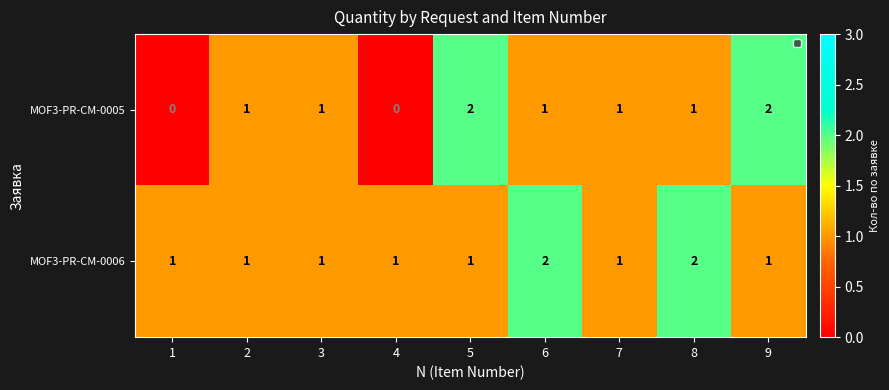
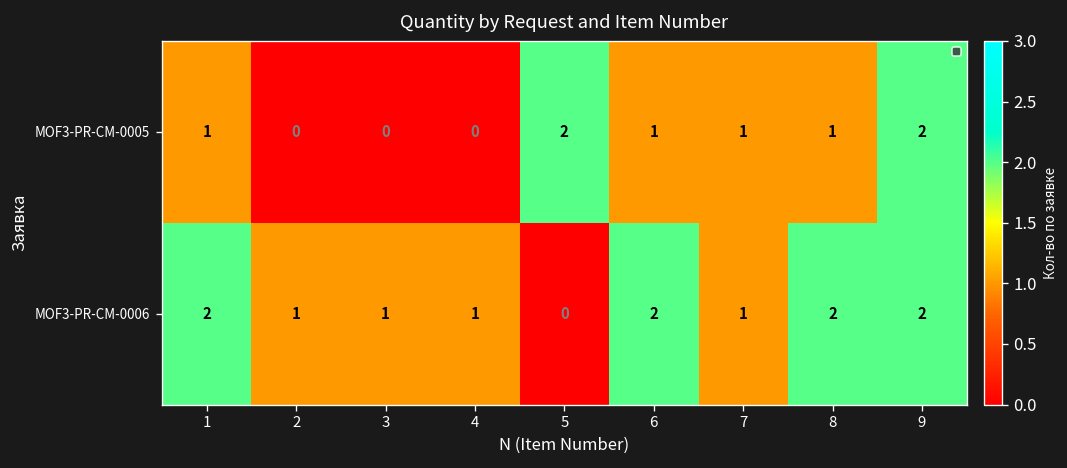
  {
    "MOF3-PR-CM-0005": {
-     "1": 0,
-     "2": 1,
-     "3": 1,
+     "1": 1,
+     "2": 0,
+     "3": 0,
      "4": 0,
      "5": 2,
      "6": 1,
      "7": 1,
      "8": 1,
      "9": 2
    },
    "MOF3-PR-CM-0006": {
-     "1": 1,
+     "1": 2,
      "2": 1,
      "3": 1,
      "4": 1,
-     "5": 1,
+     "5": 0,
      "6": 2,
      "7": 1,
      "8": 2,
-     "9": 1
+     "9": 2
    }
  }
